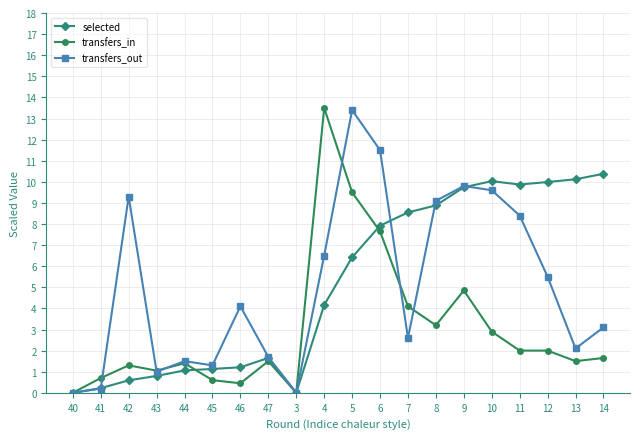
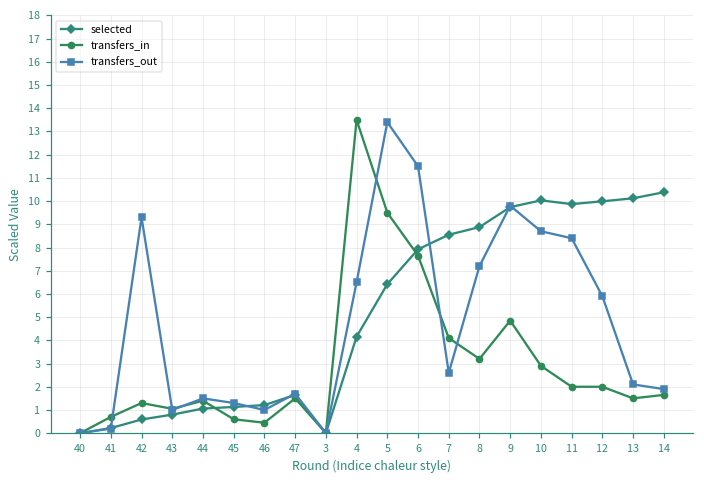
  {
    "transfers_out": {
      "42": 9.3,
      "45": 1.3,
-     "46": 4.1,
+     "46": 1.0,
      "4": 6.5,
      "5": 13.4,
      "6": 11.5,
      "7": 2.6,
-     "8": 9.1,
-     "10": 9.6,
+     "8": 7.2,
+     "10": 8.7,
      "11": 8.4,
-     "12": 5.5,
+     "12": 5.9,
      "13": 2.1,
-     "14": 3.1
+     "14": 1.9
    }
  }
